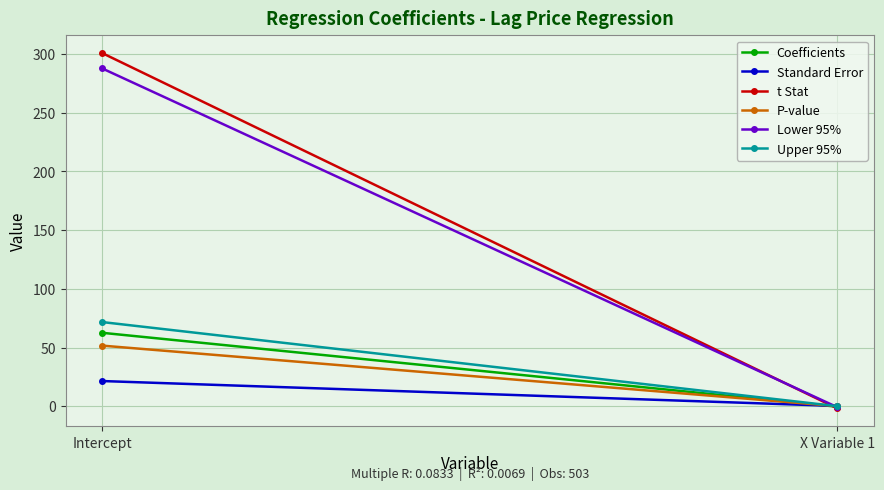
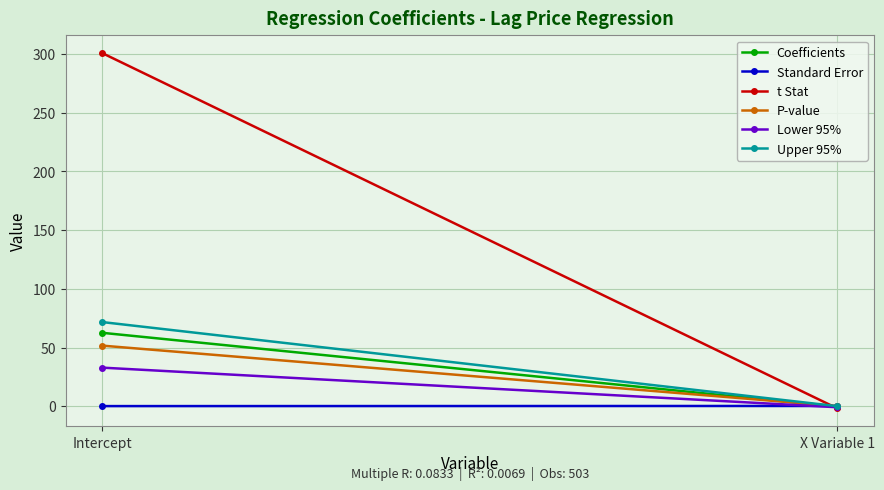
  {
    "Coefficients": {
      "Intercept": 63
    },
    "Standard Error": {
-     "Intercept": 21
+     "Intercept": 0
    },
    "t Stat": {
      "Intercept": 301
    },
    "P-value": {
      "Intercept": 52
    },
    "Lower 95%": {
-     "Intercept": 288
+     "Intercept": 33
    },
    "Upper 95%": {
      "Intercept": 72
    }
  }
